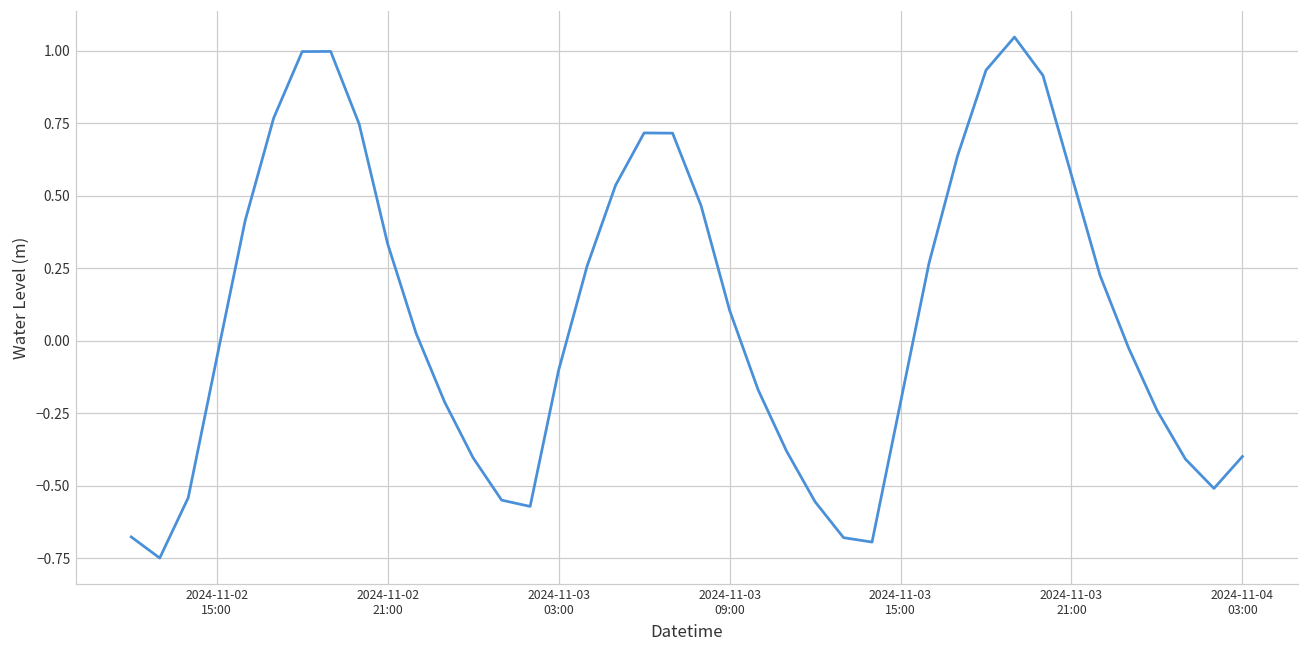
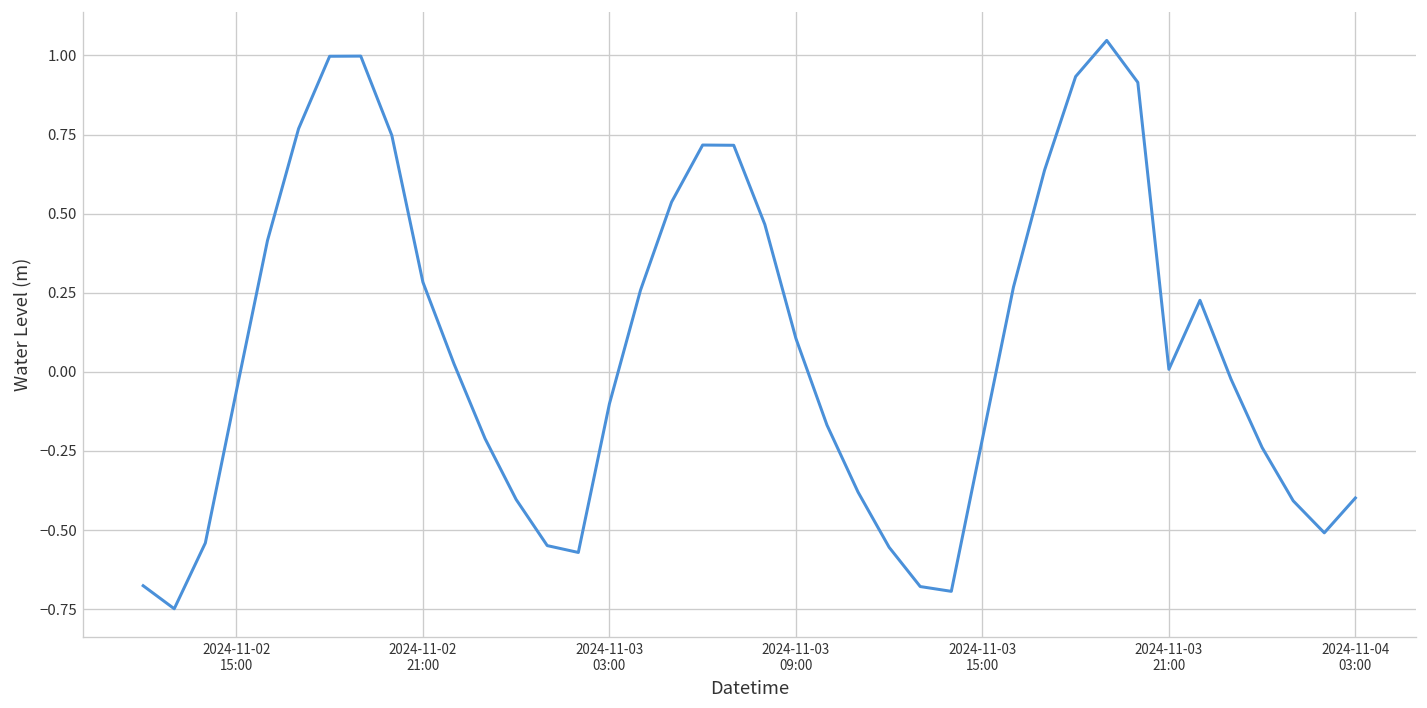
  {
    "2024-11-02 15:00": -0.06,
-   "2024-11-02 21:00": 0.33,
+   "2024-11-02 21:00": 0.28,
    "2024-11-03 03:00": -0.10,
    "2024-11-03 09:00": 0.11,
    "2024-11-03 15:00": -0.21,
-   "2024-11-03 21:00": 0.57,
+   "2024-11-03 21:00": 0.01,
    "2024-11-04 03:00": -0.40
  }
